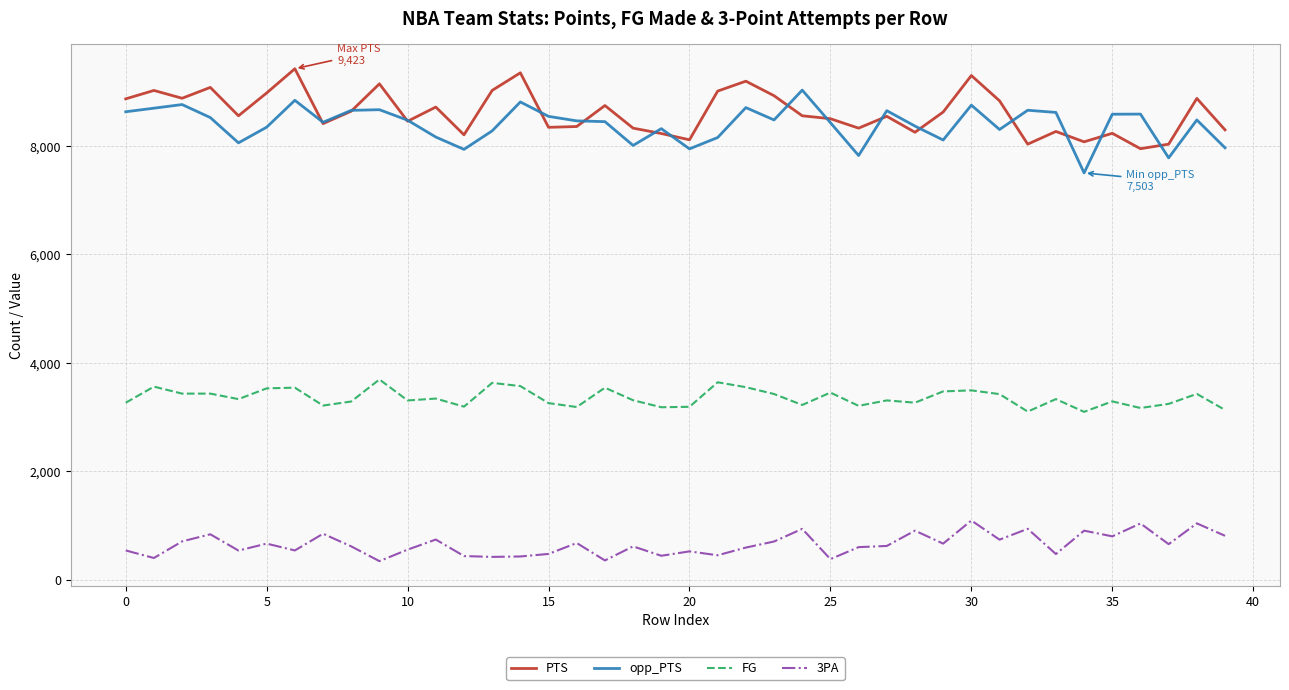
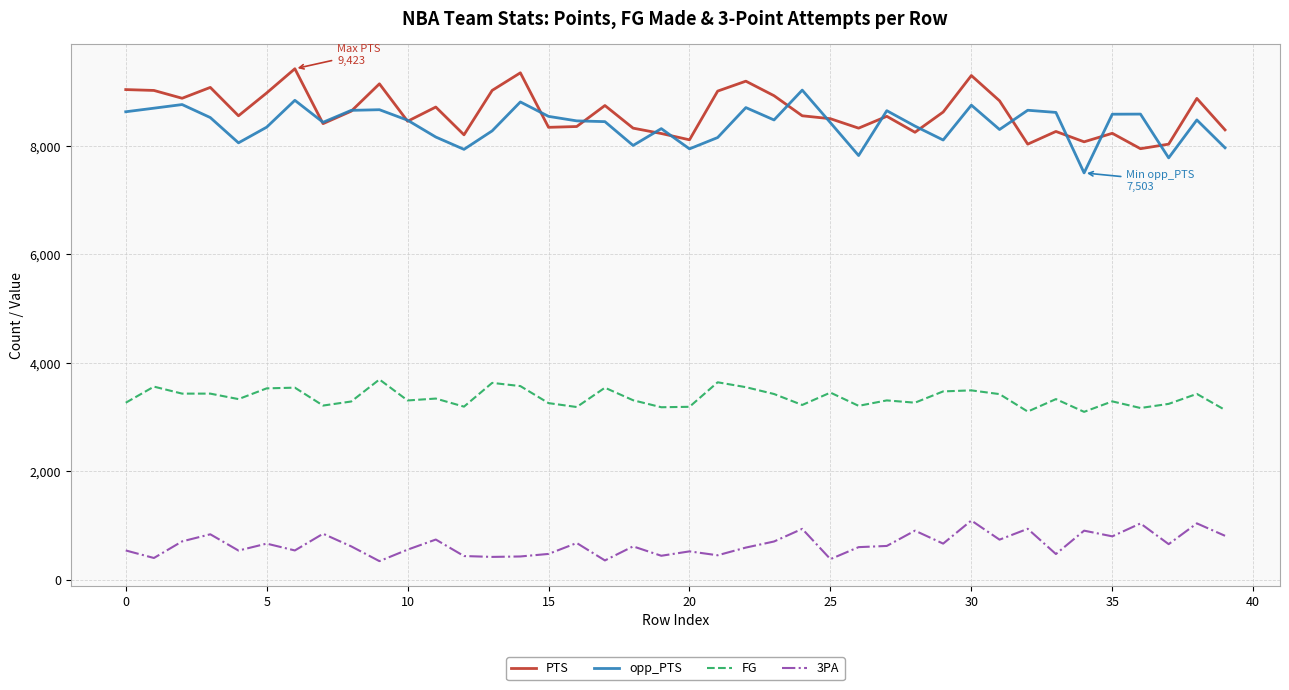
  {
    "PTS": {
-     "0": "8,900",
+     "0": "9,000",
      "5": "9,000",
      "15": "8,300",
      "20": "8,100",
      "25": "8,500",
      "30": "9,300",
      "35": "8,200"
    },
    "opp_PTS": {
      "0": "8,600",
      "5": "8,300",
      "15": "8,500",
      "20": "7,900",
      "25": "8,400",
      "30": "8,800",
      "35": "8,600"
    },
    "FG": {
      "0": "3,300",
      "5": "3,500",
      "10": "3,300",
      "15": "3,300",
      "20": "3,200",
      "25": "3,500",
      "30": "3,500",
      "35": "3,300"
    },
    "3PA": {
      "0": "500",
      "5": "700",
      "10": "600",
      "15": "500",
      "20": "500",
      "25": "400",
      "30": "1,100",
      "35": "800"
    }
  }
